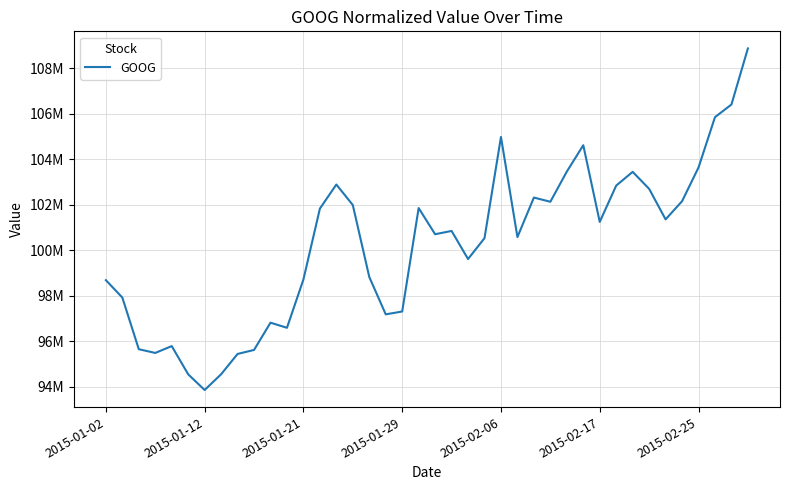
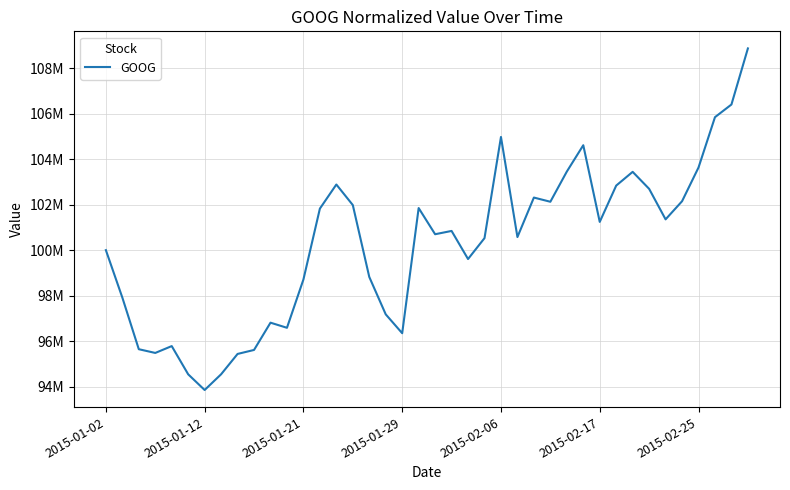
  {
-   "2015-01-02": 98700000,
+   "2015-01-02": 100000000,
    "2015-01-12": 93900000,
    "2015-01-21": 98700000,
-   "2015-01-29": 97300000,
+   "2015-01-29": 96300000,
    "2015-02-06": 105000000,
    "2015-02-17": 101200000,
    "2015-02-25": 103600000
  }
